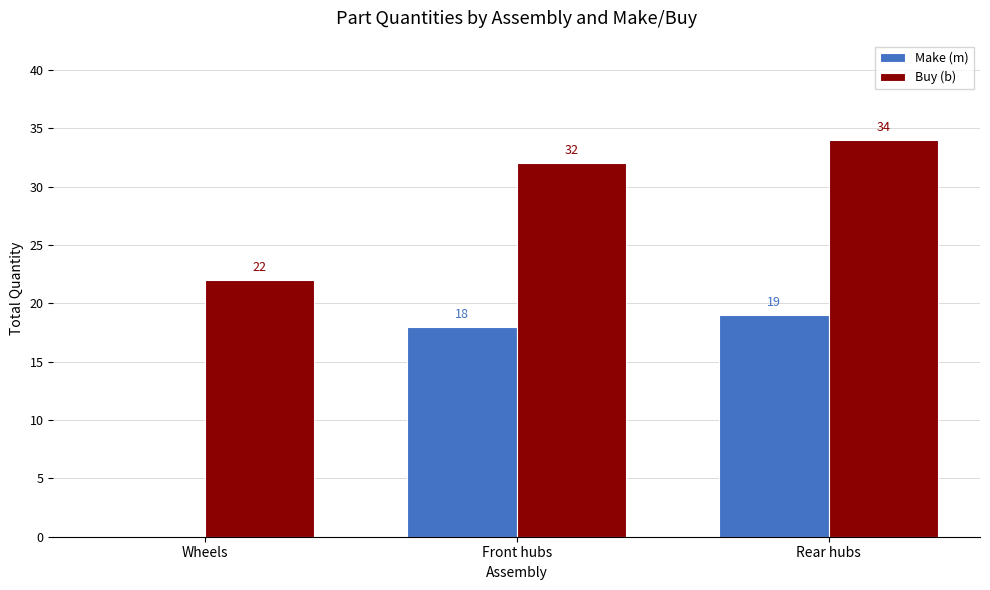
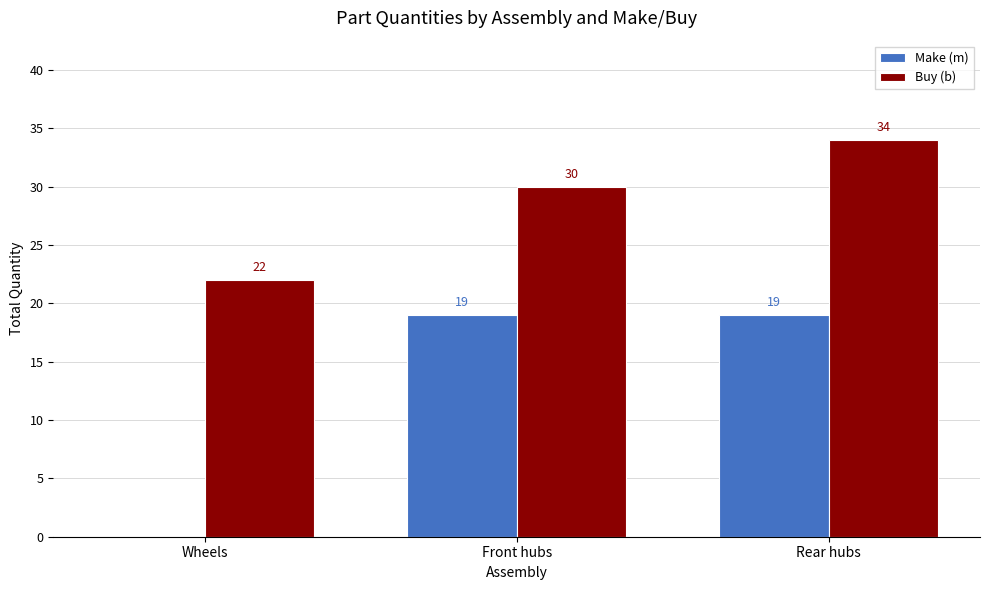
  {
    "Make (m)": {
-     "Front hubs": 18,
+     "Front hubs": 19,
      "Rear hubs": 19
    },
    "Buy (b)": {
      "Wheels": 22,
-     "Front hubs": 32,
+     "Front hubs": 30,
      "Rear hubs": 34
    }
  }
